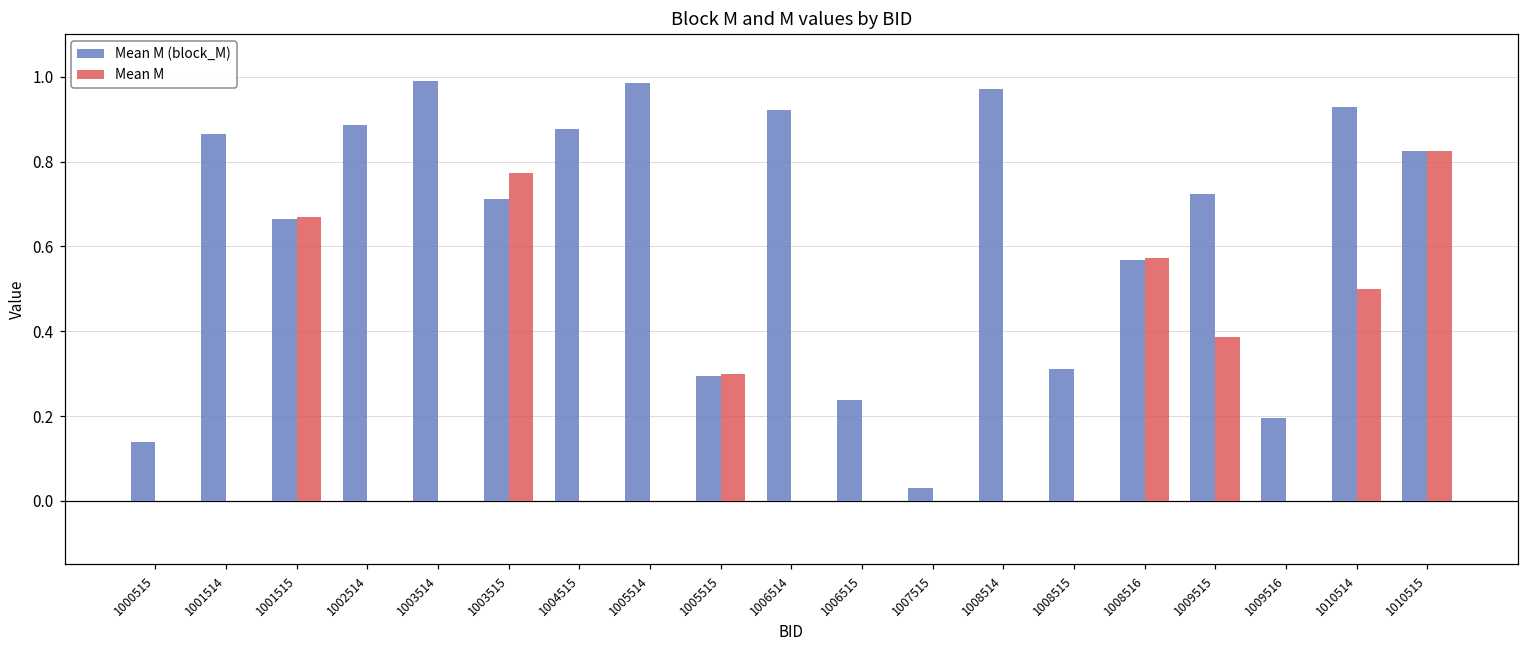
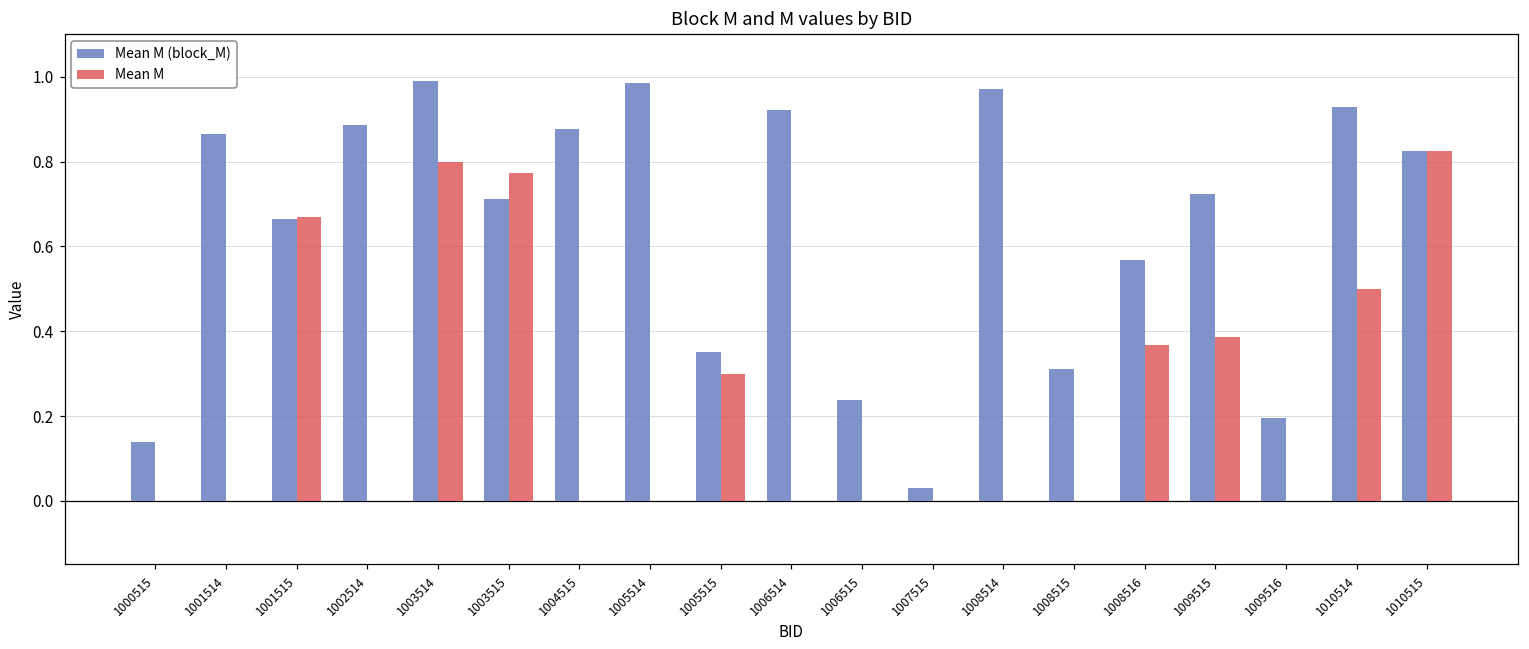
  {
    "Mean M (block_M)": {
      "1000515": 0.14,
      "1001514": 0.87,
      "1001515": 0.66,
      "1002514": 0.89,
      "1003514": 0.99,
      "1003515": 0.71,
      "1004515": 0.88,
      "1005514": 0.98,
-     "1005515": 0.29,
+     "1005515": 0.35,
      "1006514": 0.92,
      "1006515": 0.24,
      "1007515": 0.03,
      "1008514": 0.97,
      "1008515": 0.31,
      "1008516": 0.57,
      "1009515": 0.72,
      "1009516": 0.20,
      "1010514": 0.93,
      "1010515": 0.82
    },
    "Mean M": {
      "1000515": 0.00,
      "1001514": 0.00,
      "1001515": 0.67,
      "1002514": 0.00,
-     "1003514": 0.0,
+     "1003514": 0.8,
      "1003515": 0.77,
      "1004515": 0.00,
      "1005514": 0.00,
      "1005515": 0.30,
      "1006514": 0.00,
      "1006515": 0.00,
      "1007515": 0.00,
      "1008514": 0.00,
      "1008515": 0.00,
-     "1008516": 0.57,
+     "1008516": 0.37,
      "1009515": 0.39,
      "1009516": 0.00,
      "1010514": 0.50,
      "1010515": 0.82
    }
  }
